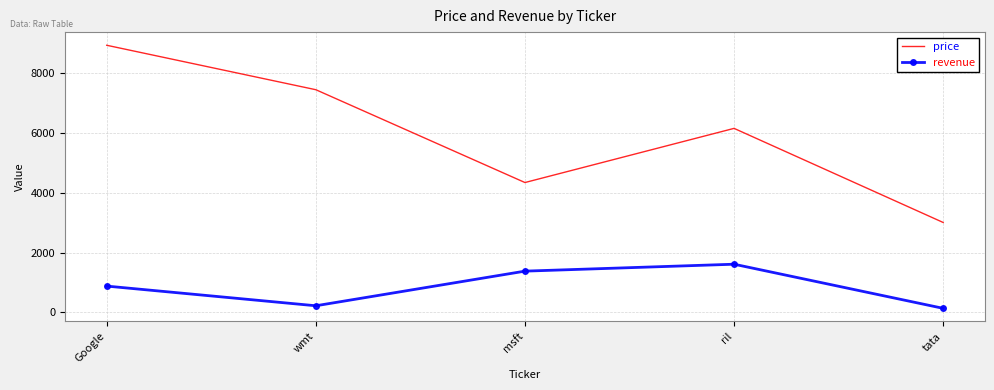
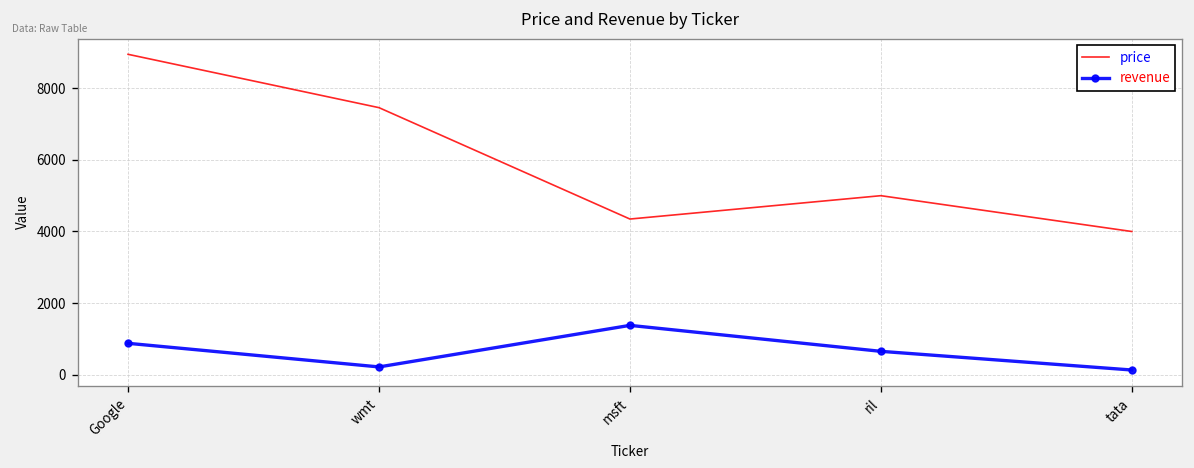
  {
    "price": {
      "Google": 8900,
      "wmt": 7500,
      "msft": 4300,
-     "ril": 6200,
-     "tata": 3000
+     "ril": 5000,
+     "tata": 4000
    },
    "revenue": {
      "Google": 900,
      "wmt": 200,
      "msft": 1400,
-     "ril": 1600,
+     "ril": 700,
      "tata": 100
    }
  }
